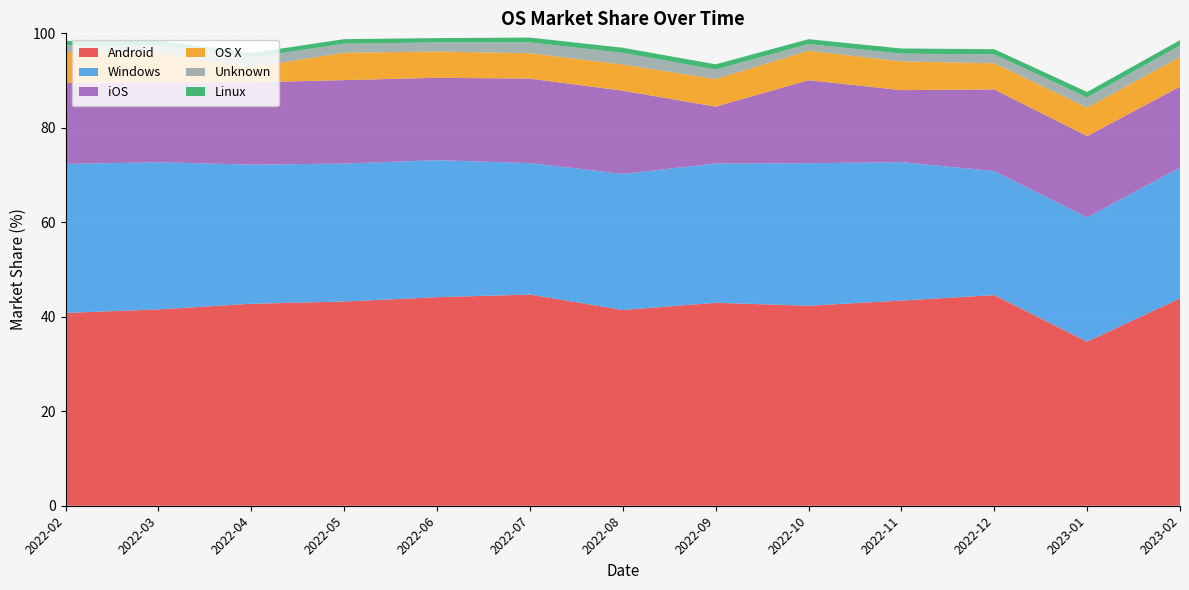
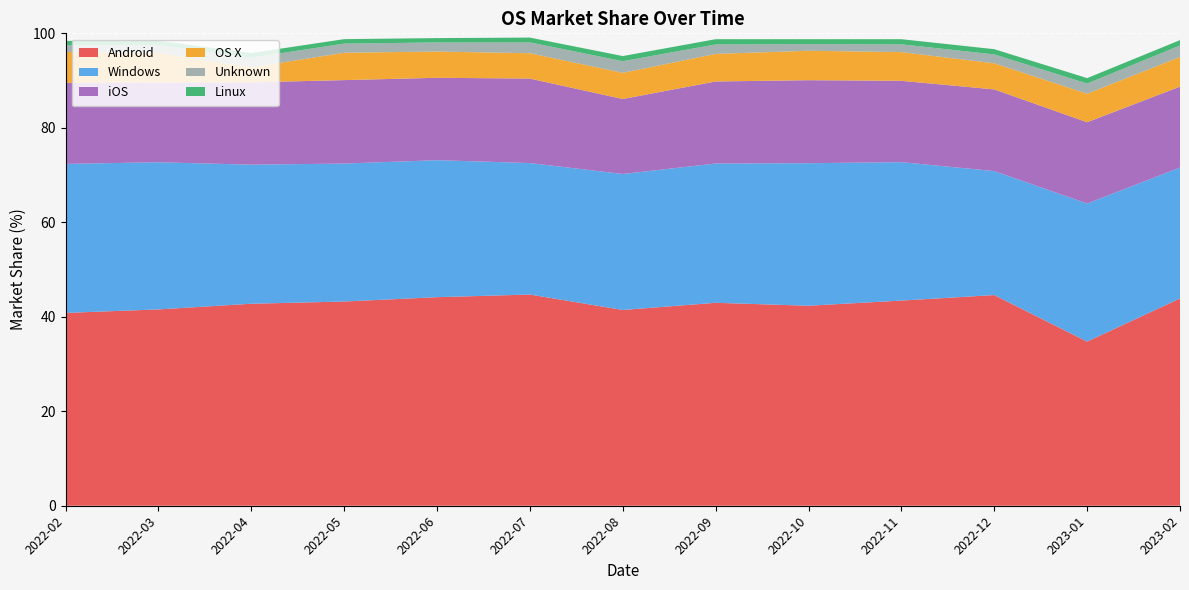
  {
    "Android": {
      "2022-02": 41,
      "2022-03": 42,
      "2022-04": 43,
      "2022-05": 43,
      "2022-06": 44,
      "2022-07": 45,
      "2022-08": 41,
      "2022-09": 43,
      "2022-10": 42,
      "2022-11": 43,
      "2022-12": 45,
      "2023-01": 35,
      "2023-02": 44
    },
    "Windows": {
      "2022-02": 32,
      "2022-03": 31,
      "2022-04": 29,
      "2022-05": 29,
      "2022-06": 29,
      "2022-07": 28,
      "2022-08": 29,
      "2022-09": 29,
      "2022-10": 30,
      "2022-11": 29,
      "2022-12": 26,
-     "2023-01": 26,
+     "2023-01": 29,
      "2023-02": 28
    },
    "iOS": {
      "2022-02": 17,
      "2022-05": 18,
      "2022-06": 17,
      "2022-07": 18,
-     "2022-08": 18,
-     "2022-09": 12,
+     "2022-08": 16,
+     "2022-09": 17,
      "2022-10": 18,
-     "2022-11": 15,
+     "2022-11": 17,
      "2022-12": 17,
      "2023-01": 17,
      "2023-02": 17
    },
    "OS X": {
      "2022-02": 7,
      "2022-05": 6,
      "2022-06": 6,
      "2022-07": 5,
      "2022-08": 6,
      "2022-09": 6,
      "2022-10": 6,
      "2022-11": 6,
      "2022-12": 6,
      "2023-01": 6,
      "2023-02": 6
    },
    "Unknown": {
      "2022-02": 1,
      "2022-05": 2,
      "2022-06": 2,
      "2022-07": 2,
      "2022-08": 2,
      "2022-09": 2,
      "2022-10": 1,
      "2022-11": 2,
      "2022-12": 2,
      "2023-01": 2,
      "2023-02": 2
    },
    "Linux": {
      "2022-02": 1,
      "2022-05": 1,
      "2022-06": 1,
      "2022-07": 1,
      "2022-08": 1,
      "2022-09": 1,
      "2022-10": 1,
      "2022-11": 1,
      "2022-12": 1,
      "2023-01": 1,
      "2023-02": 1
    }
  }
